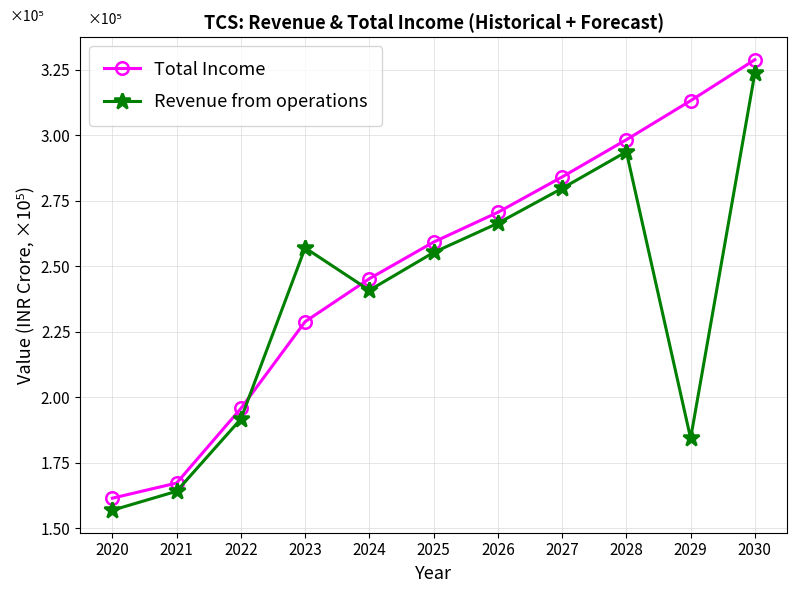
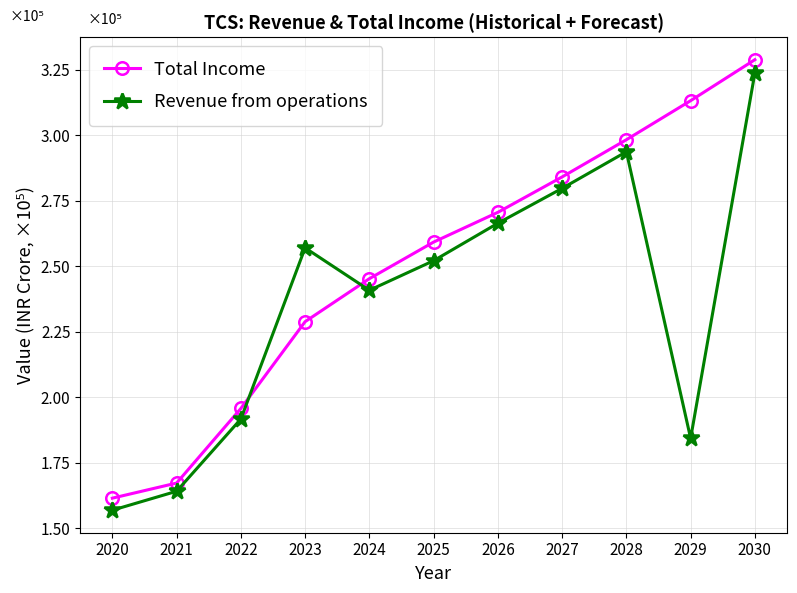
  {
    "Total Income": {
      "2020": 1.62,
      "2021": 1.67,
      "2022": 1.96,
      "2023": 2.29,
      "2024": 2.45,
      "2025": 2.59,
      "2026": 2.71,
      "2027": 2.84,
      "2028": 2.98,
      "2029": 3.13,
      "2030": 3.29
    },
    "Revenue from operations": {
      "2020": 1.57,
      "2021": 1.64,
      "2022": 1.92,
      "2023": 2.57,
      "2024": 2.41,
-     "2025": 2.55,
+     "2025": 2.52,
      "2026": 2.66,
      "2027": 2.80,
      "2028": 2.94,
      "2029": 1.84,
      "2030": 3.24
    }
  }
